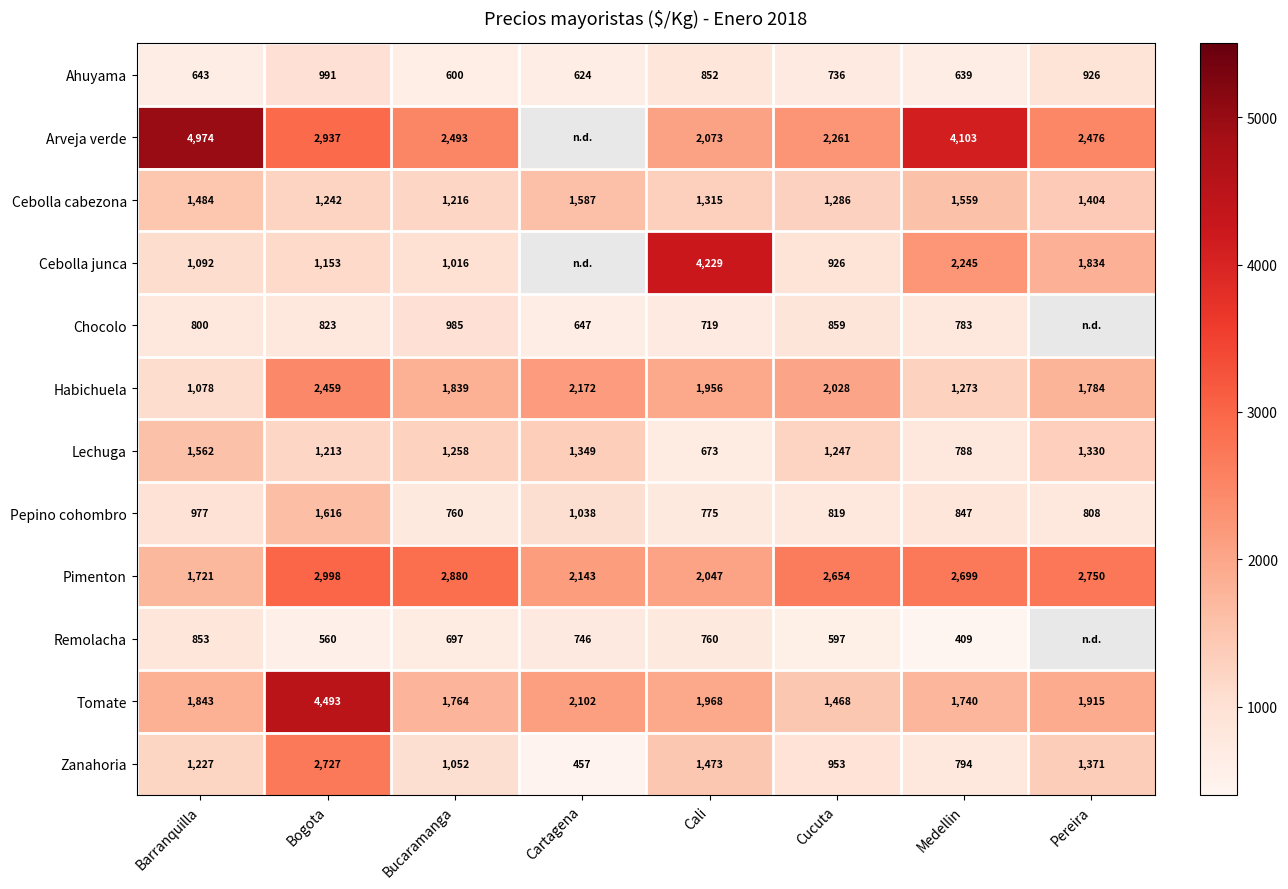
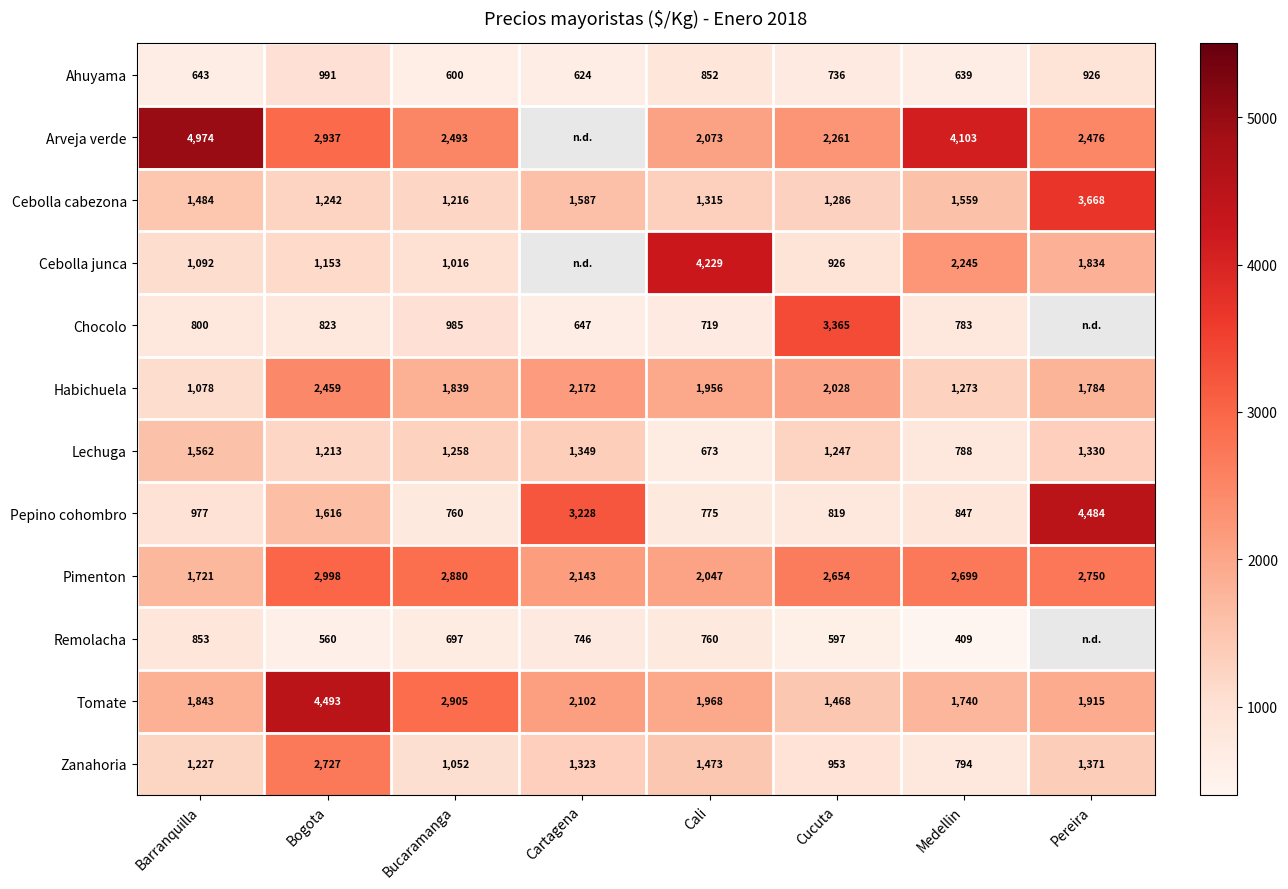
  {
    "Ahuyama": {
      "Barranquilla": "643",
      "Bogota": "991",
      "Bucaramanga": "600",
      "Cartagena": "624",
      "Cali": "852",
      "Cucuta": "736",
      "Medellin": "639",
      "Pereira": "926"
    },
    "Arveja verde": {
      "Barranquilla": "4,974",
      "Bogota": "2,937",
      "Bucaramanga": "2,493",
      "Cali": "2,073",
      "Cucuta": "2,261",
      "Medellin": "4,103",
      "Pereira": "2,476"
    },
    "Cebolla cabezona": {
      "Barranquilla": "1,484",
      "Bogota": "1,242",
      "Bucaramanga": "1,216",
      "Cartagena": "1,587",
      "Cali": "1,315",
      "Cucuta": "1,286",
      "Medellin": "1,559",
-     "Pereira": "1,404"
+     "Pereira": "3,668"
    },
    "Cebolla junca": {
      "Barranquilla": "1,092",
      "Bogota": "1,153",
      "Bucaramanga": "1,016",
      "Cali": "4,229",
      "Cucuta": "926",
      "Medellin": "2,245",
      "Pereira": "1,834"
    },
    "Chocolo": {
      "Barranquilla": "800",
      "Bogota": "823",
      "Bucaramanga": "985",
      "Cartagena": "647",
      "Cali": "719",
-     "Cucuta": "859",
+     "Cucuta": "3,365",
      "Medellin": "783"
    },
    "Habichuela": {
      "Barranquilla": "1,078",
      "Bogota": "2,459",
      "Bucaramanga": "1,839",
      "Cartagena": "2,172",
      "Cali": "1,956",
      "Cucuta": "2,028",
      "Medellin": "1,273",
      "Pereira": "1,784"
    },
    "Lechuga": {
      "Barranquilla": "1,562",
      "Bogota": "1,213",
      "Bucaramanga": "1,258",
      "Cartagena": "1,349",
      "Cali": "673",
      "Cucuta": "1,247",
      "Medellin": "788",
      "Pereira": "1,330"
    },
    "Pepino cohombro": {
      "Barranquilla": "977",
      "Bogota": "1,616",
      "Bucaramanga": "760",
-     "Cartagena": "1,038",
+     "Cartagena": "3,228",
      "Cali": "775",
      "Cucuta": "819",
      "Medellin": "847",
-     "Pereira": "808"
+     "Pereira": "4,484"
    },
    "Pimenton": {
      "Barranquilla": "1,721",
      "Bogota": "2,998",
      "Bucaramanga": "2,880",
      "Cartagena": "2,143",
      "Cali": "2,047",
      "Cucuta": "2,654",
      "Medellin": "2,699",
      "Pereira": "2,750"
    },
    "Remolacha": {
      "Barranquilla": "853",
      "Bogota": "560",
      "Bucaramanga": "697",
      "Cartagena": "746",
      "Cali": "760",
      "Cucuta": "597",
      "Medellin": "409"
    },
    "Tomate": {
      "Barranquilla": "1,843",
      "Bogota": "4,493",
-     "Bucaramanga": "1,764",
+     "Bucaramanga": "2,905",
      "Cartagena": "2,102",
      "Cali": "1,968",
      "Cucuta": "1,468",
      "Medellin": "1,740",
      "Pereira": "1,915"
    },
    "Zanahoria": {
      "Barranquilla": "1,227",
      "Bogota": "2,727",
      "Bucaramanga": "1,052",
-     "Cartagena": "457",
+     "Cartagena": "1,323",
      "Cali": "1,473",
      "Cucuta": "953",
      "Medellin": "794",
      "Pereira": "1,371"
    }
  }
